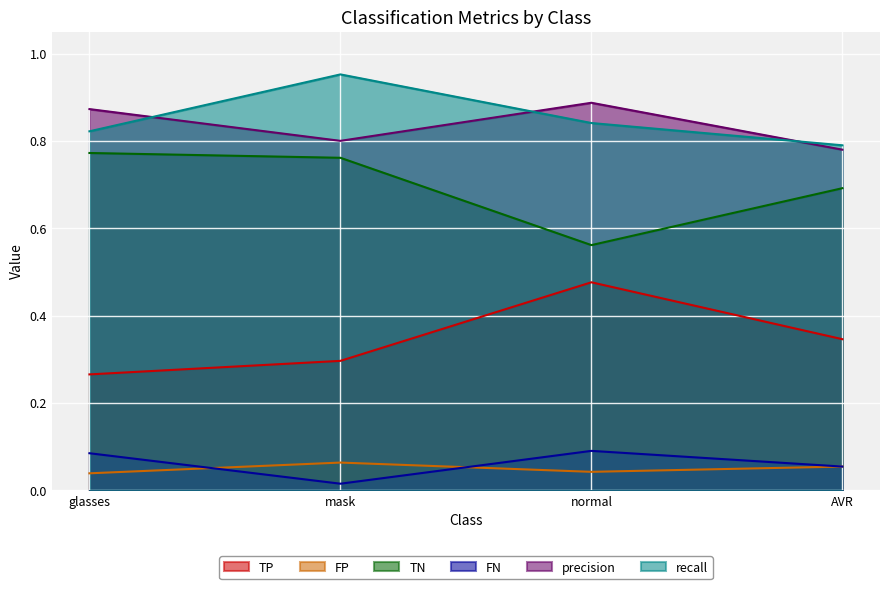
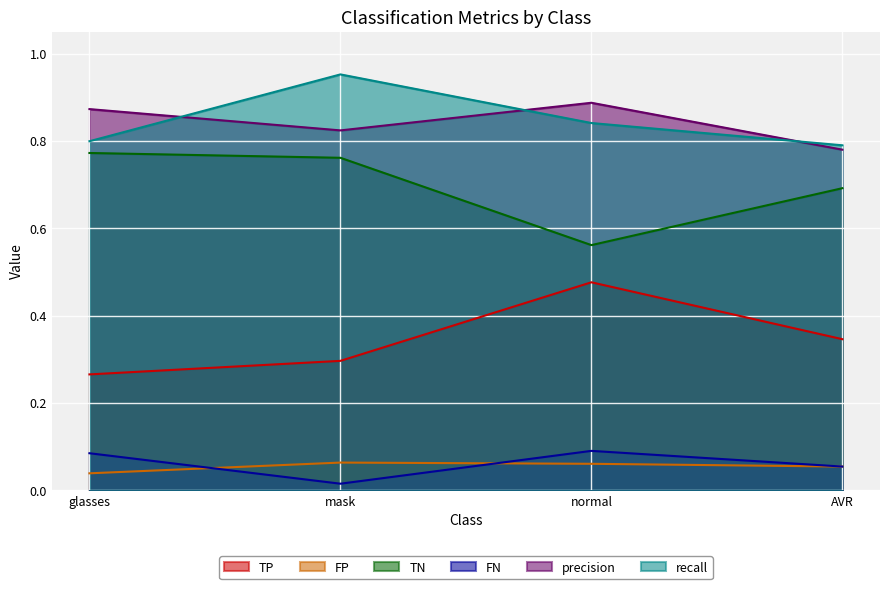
  {
    "TP": {
      "glasses": 0.27,
      "mask": 0.30,
      "normal": 0.48,
      "AVR": 0.35
    },
    "FP": {
      "glasses": 0.04,
      "mask": 0.06,
-     "normal": 0.04
+     "normal": 0.06
    },
    "TN": {
      "glasses": 0.77,
      "mask": 0.76,
      "normal": 0.56,
      "AVR": 0.69
    },
    "FN": {
      "glasses": 0.08,
      "mask": 0.01,
      "normal": 0.09
    },
    "precision": {
      "glasses": 0.87,
-     "mask": 0.80,
+     "mask": 0.82,
      "normal": 0.89,
      "AVR": 0.78
    },
    "recall": {
-     "glasses": 0.82,
+     "glasses": 0.80,
      "mask": 0.95,
      "normal": 0.84,
      "AVR": 0.79
    }
  }
